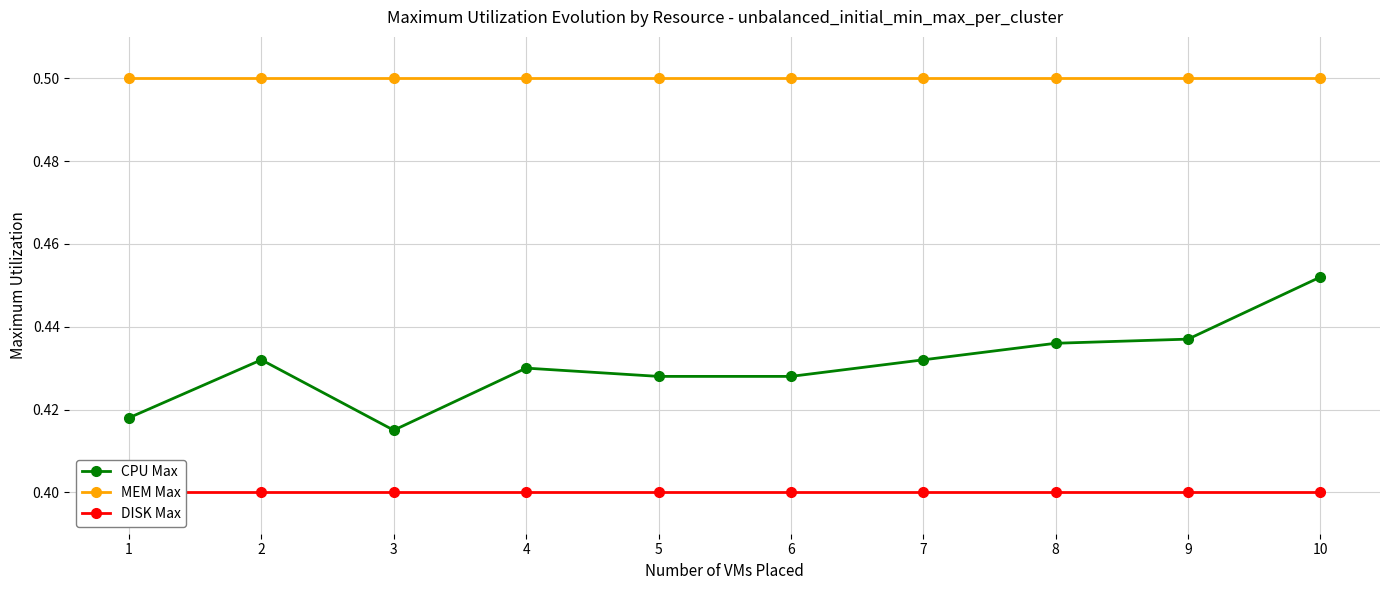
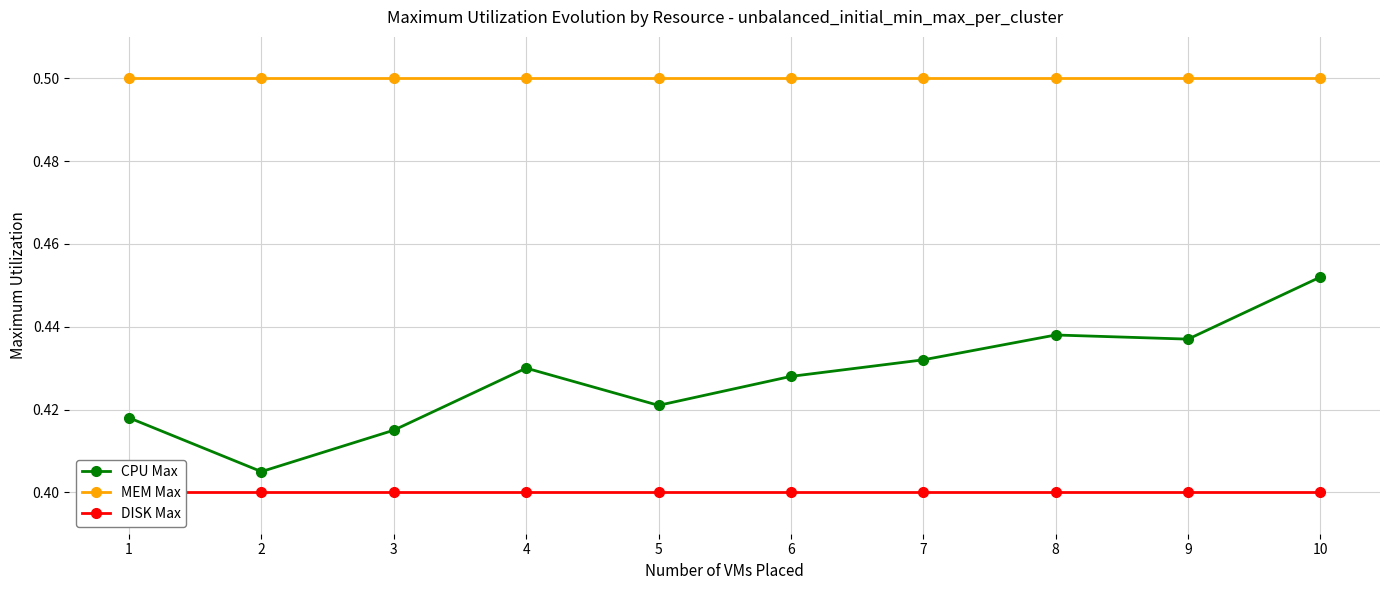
  {
    "CPU Max": {
      "1": 0.418,
-     "2": 0.432,
+     "2": 0.405,
      "3": 0.415,
      "4": 0.430,
-     "5": 0.428,
+     "5": 0.421,
      "6": 0.428,
      "7": 0.432,
-     "8": 0.436,
+     "8": 0.438,
      "9": 0.437,
      "10": 0.452
    },
    "MEM Max": {
      "1": 0.500,
      "2": 0.500,
      "3": 0.500,
      "4": 0.500,
      "5": 0.500,
      "6": 0.500,
      "7": 0.500,
      "8": 0.500,
      "9": 0.500,
      "10": 0.500
    },
    "DISK Max": {
      "2": 0.400,
      "3": 0.400,
      "4": 0.400,
      "5": 0.400,
      "6": 0.400,
      "7": 0.400,
      "8": 0.400,
      "9": 0.400,
      "10": 0.400
    }
  }
